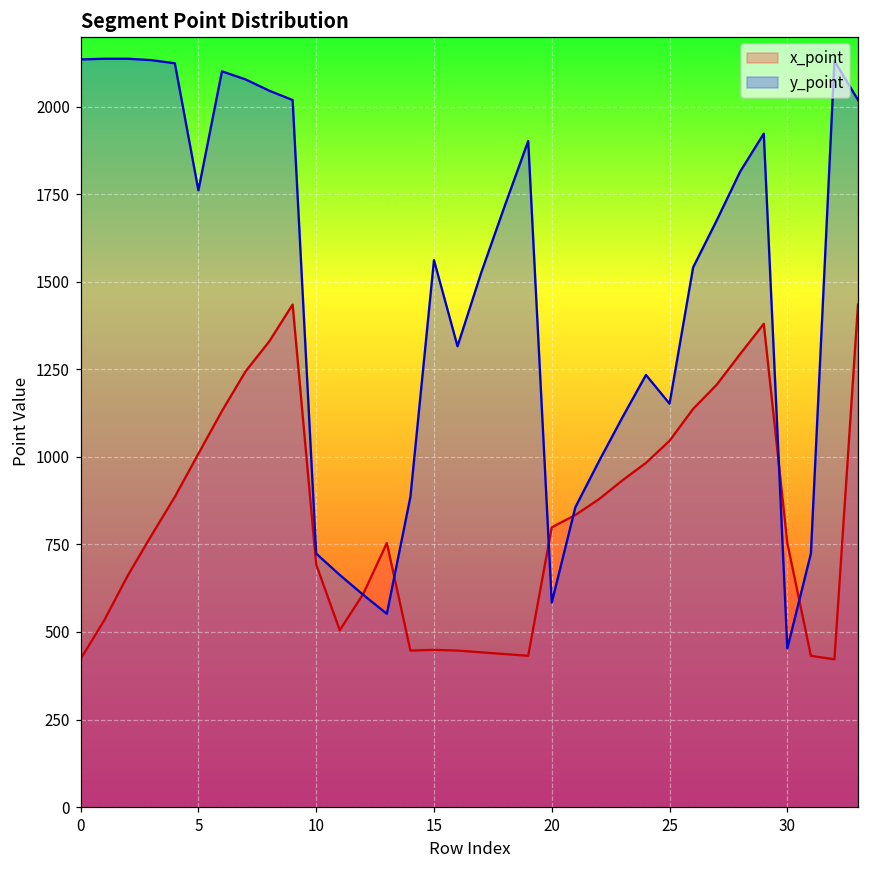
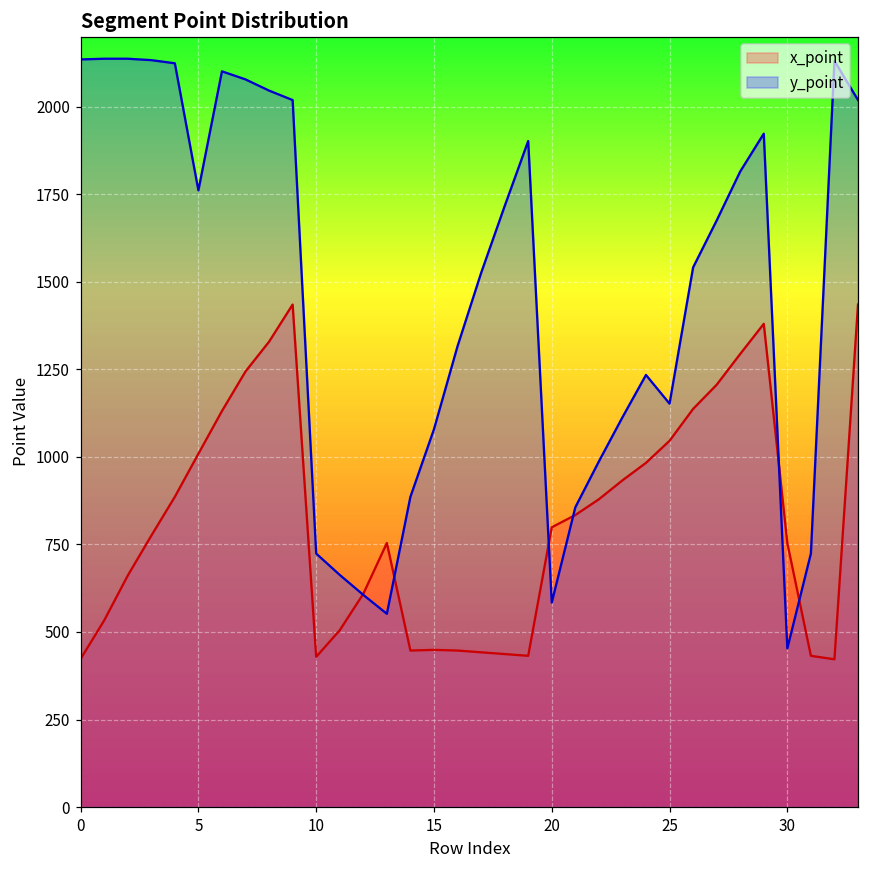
  {
    "x_point": {
      "0": 420,
      "5": 1010,
-     "10": 690,
+     "10": 430,
      "15": 450,
      "20": 800,
      "25": 1050,
      "30": 750
    },
    "y_point": {
      "0": 2140,
      "5": 1760,
      "10": 720,
-     "15": 1560,
+     "15": 1080,
      "20": 580,
      "25": 1150,
      "30": 450
    }
  }
